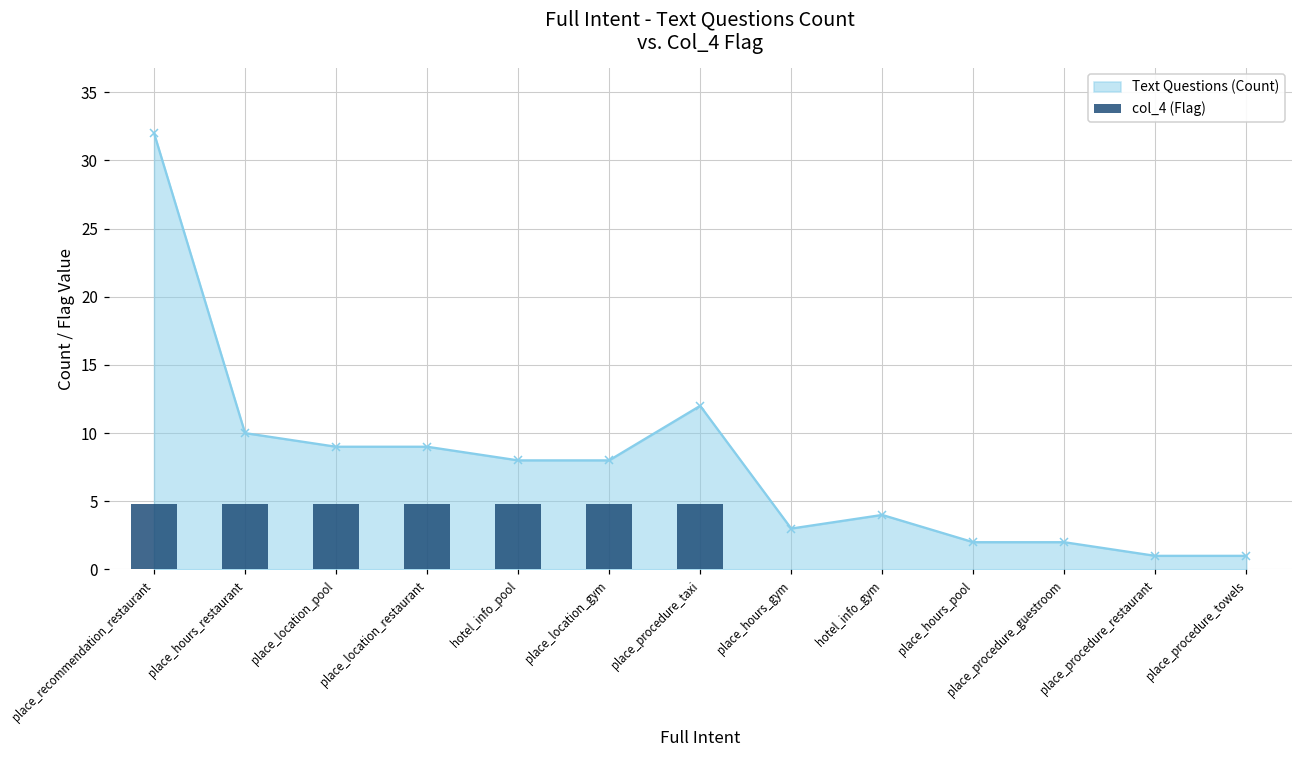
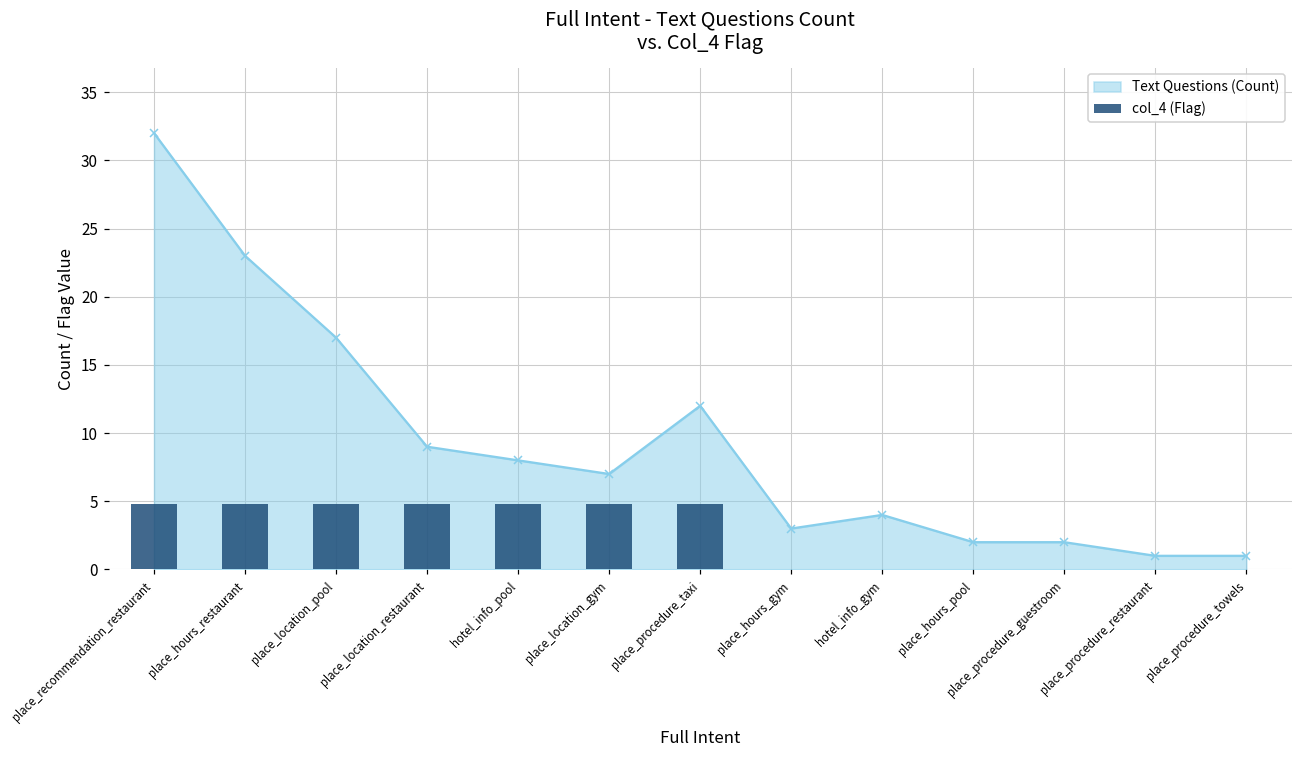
  {
    "Text Questions (Count)": {
      "place_recommendation_restaurant": 32,
-     "place_hours_restaurant": 10,
-     "place_location_pool": 9,
+     "place_hours_restaurant": 23,
+     "place_location_pool": 17,
      "place_location_restaurant": 9,
      "hotel_info_pool": 8,
-     "place_location_gym": 8,
+     "place_location_gym": 7,
      "place_procedure_taxi": 12,
      "place_hours_gym": 3,
      "hotel_info_gym": 4,
      "place_hours_pool": 2,
      "place_procedure_guestroom": 2,
      "place_procedure_restaurant": 1,
      "place_procedure_towels": 1
    },
    "col_4 (Flag)": {
      "place_recommendation_restaurant": 5,
      "place_hours_restaurant": 5,
      "place_location_pool": 5,
      "place_location_restaurant": 5,
      "hotel_info_pool": 5,
      "place_location_gym": 5,
      "place_procedure_taxi": 5,
      "place_hours_gym": 0,
      "hotel_info_gym": 0,
      "place_hours_pool": 0,
      "place_procedure_guestroom": 0,
      "place_procedure_restaurant": 0,
      "place_procedure_towels": 0
    }
  }
